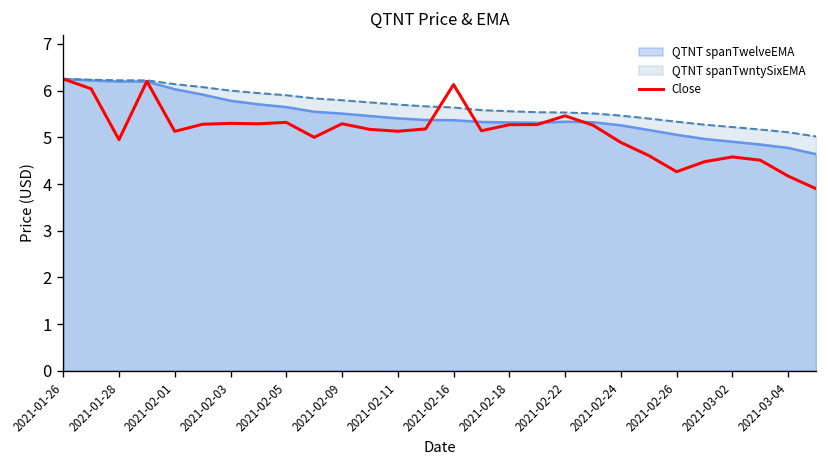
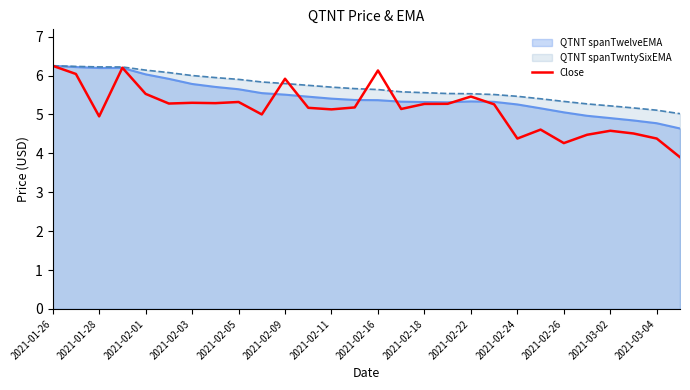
  {
    "Close": {
      "2021-01-28": 5.0,
-     "2021-02-01": 5.1,
+     "2021-02-01": 5.5,
      "2021-02-03": 5.3,
      "2021-02-05": 5.3,
-     "2021-02-09": 5.3,
+     "2021-02-09": 5.9,
      "2021-02-11": 5.1,
      "2021-02-16": 6.1,
      "2021-02-22": 5.5,
-     "2021-02-24": 4.9,
+     "2021-02-24": 4.4,
      "2021-02-26": 4.3,
      "2021-03-02": 4.6,
-     "2021-03-04": 4.2
+     "2021-03-04": 4.4
    }
  }
